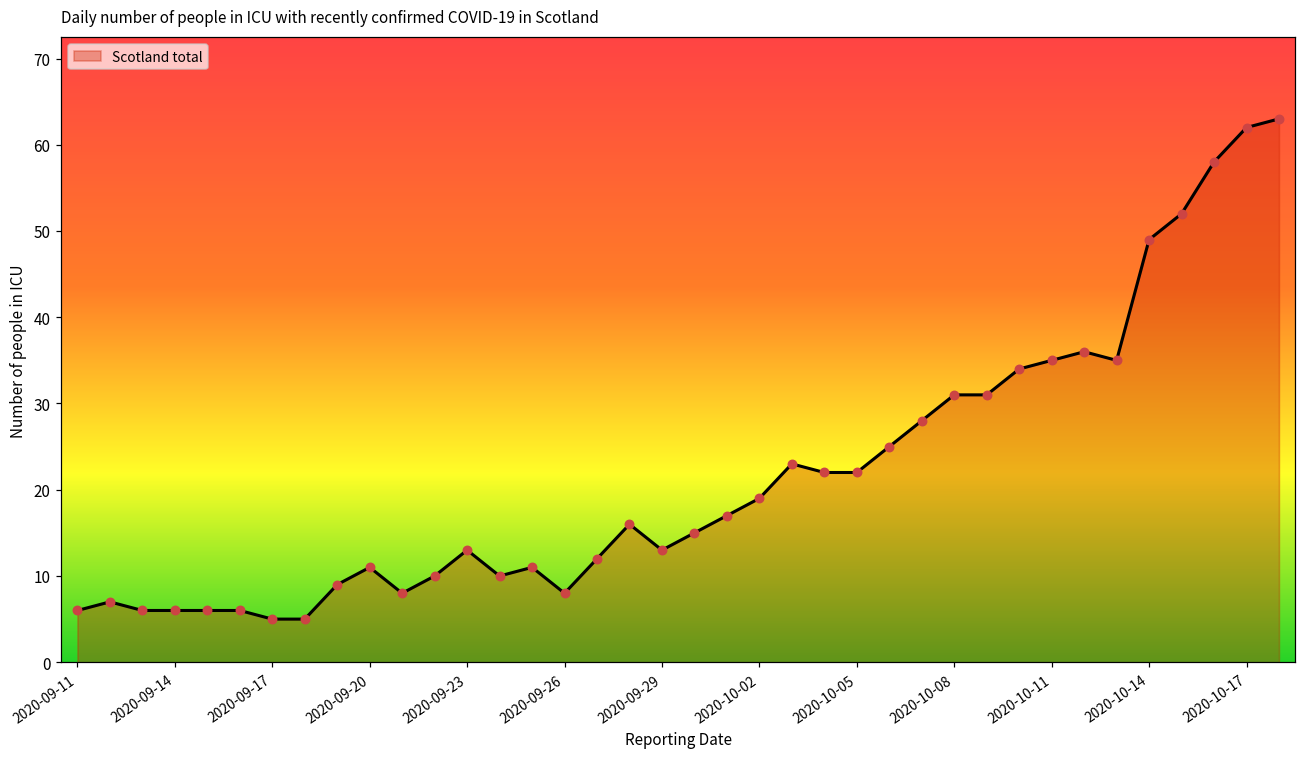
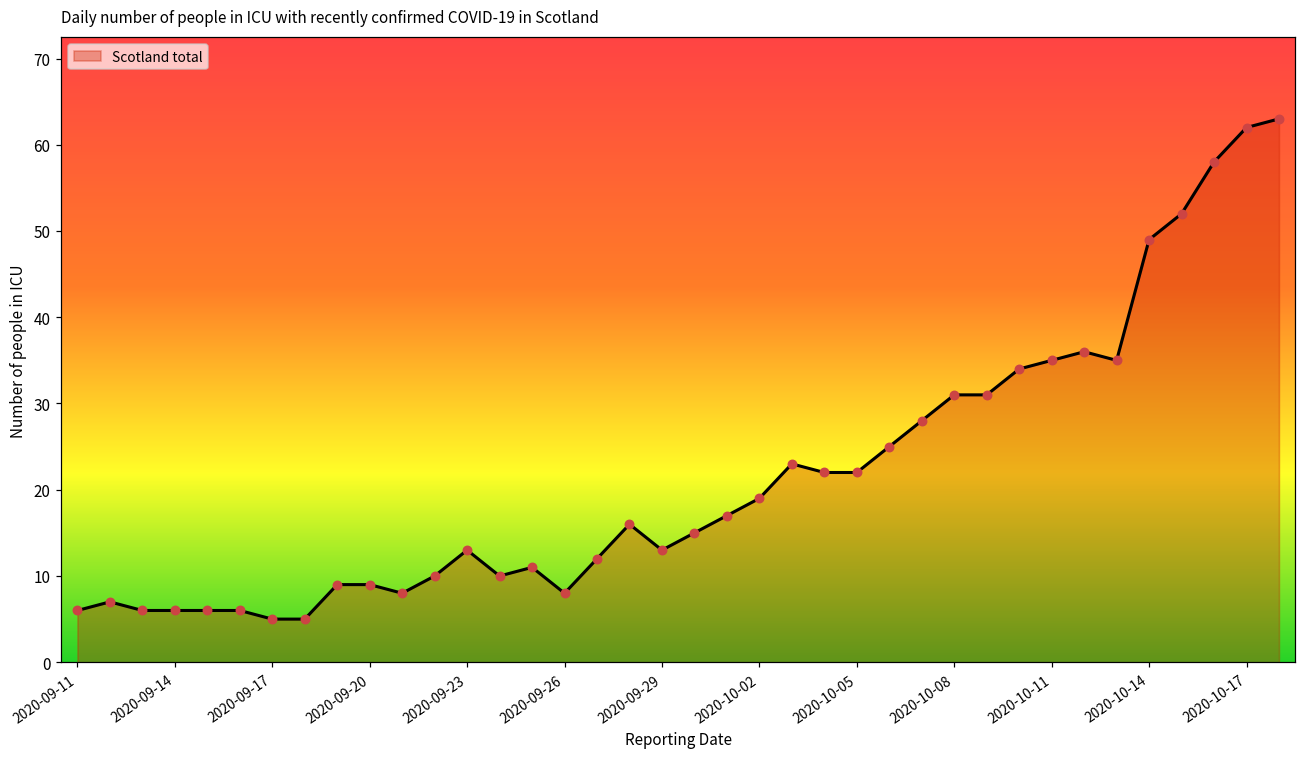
  {
    "2020-09-11": 6,
    "2020-09-14": 6,
    "2020-09-17": 5,
-   "2020-09-20": 11,
+   "2020-09-20": 9,
    "2020-09-23": 13,
    "2020-09-26": 8,
    "2020-09-29": 13,
    "2020-10-02": 19,
    "2020-10-05": 22,
    "2020-10-08": 31,
    "2020-10-11": 35,
    "2020-10-14": 49,
    "2020-10-17": 62
  }
